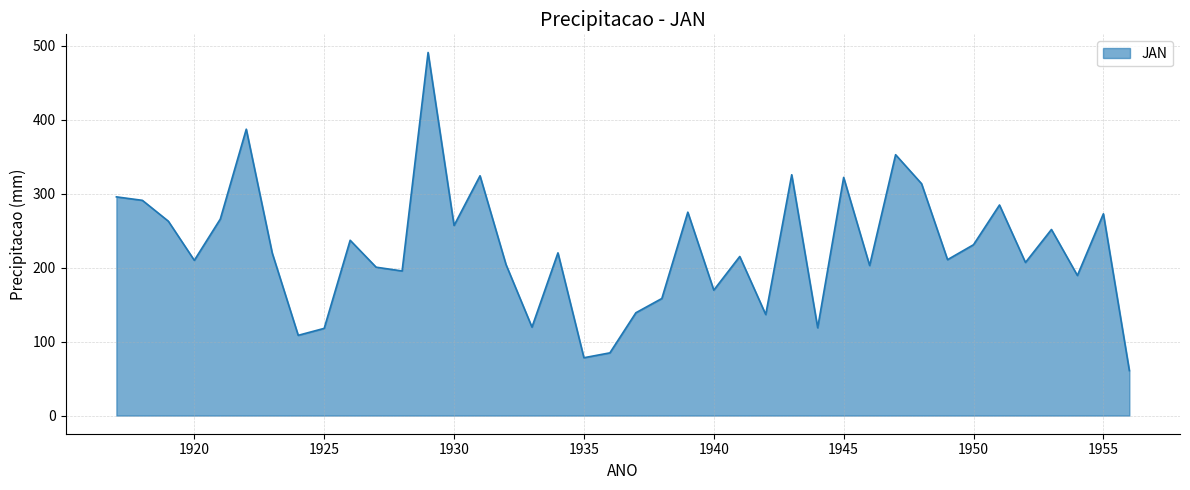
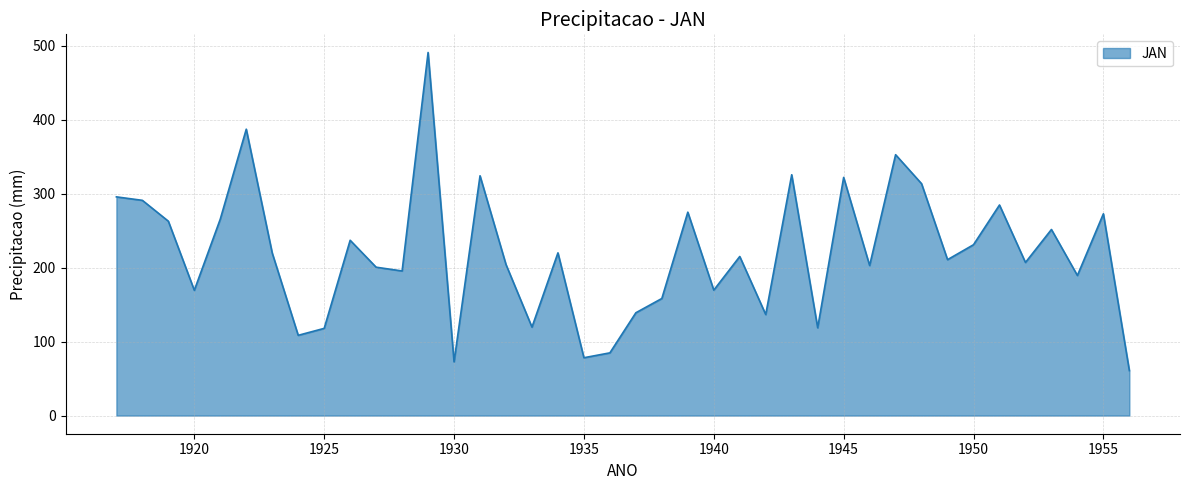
  {
-   "1920": 210,
+   "1920": 170,
    "1925": 120,
-   "1930": 260,
+   "1930": 70,
    "1935": 80,
    "1940": 170,
    "1945": 320,
    "1950": 230,
    "1955": 270
  }
